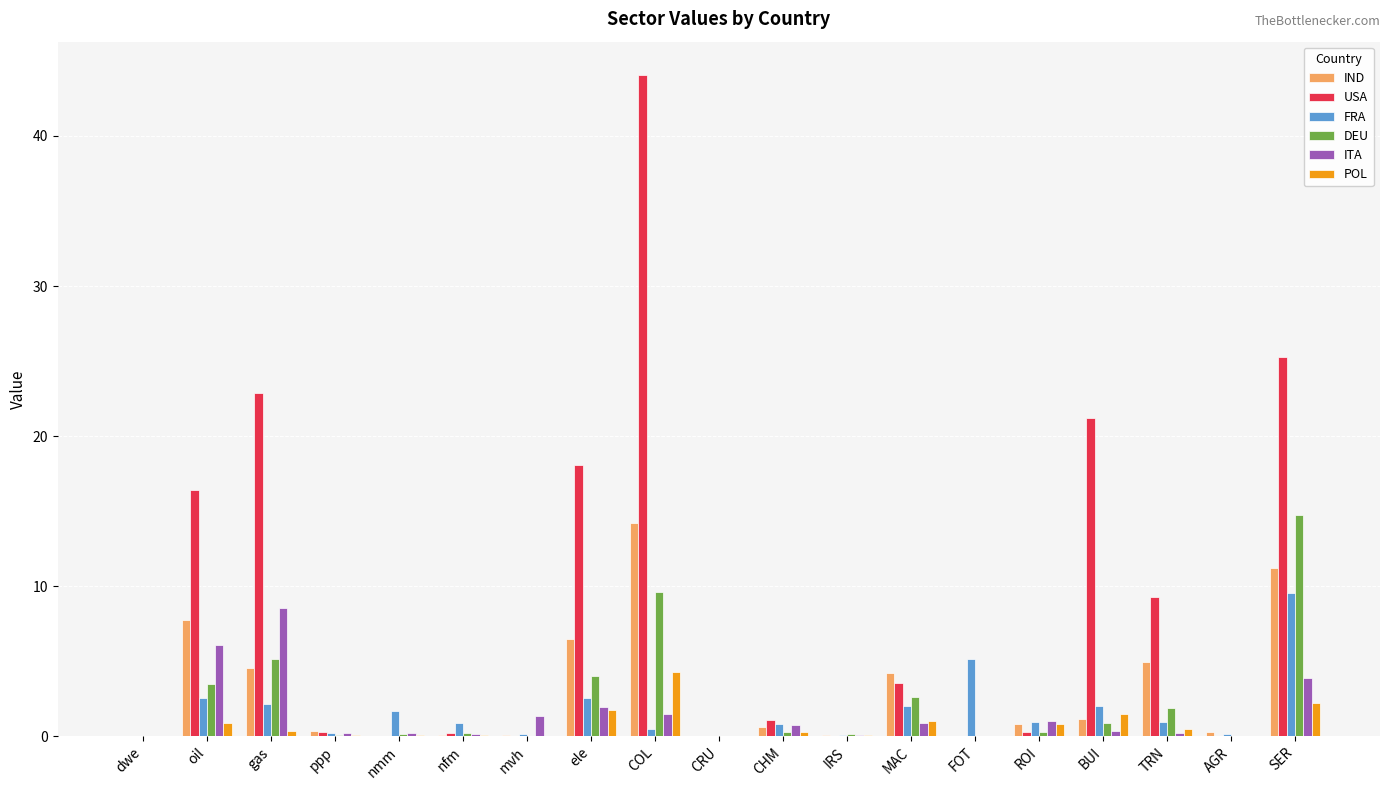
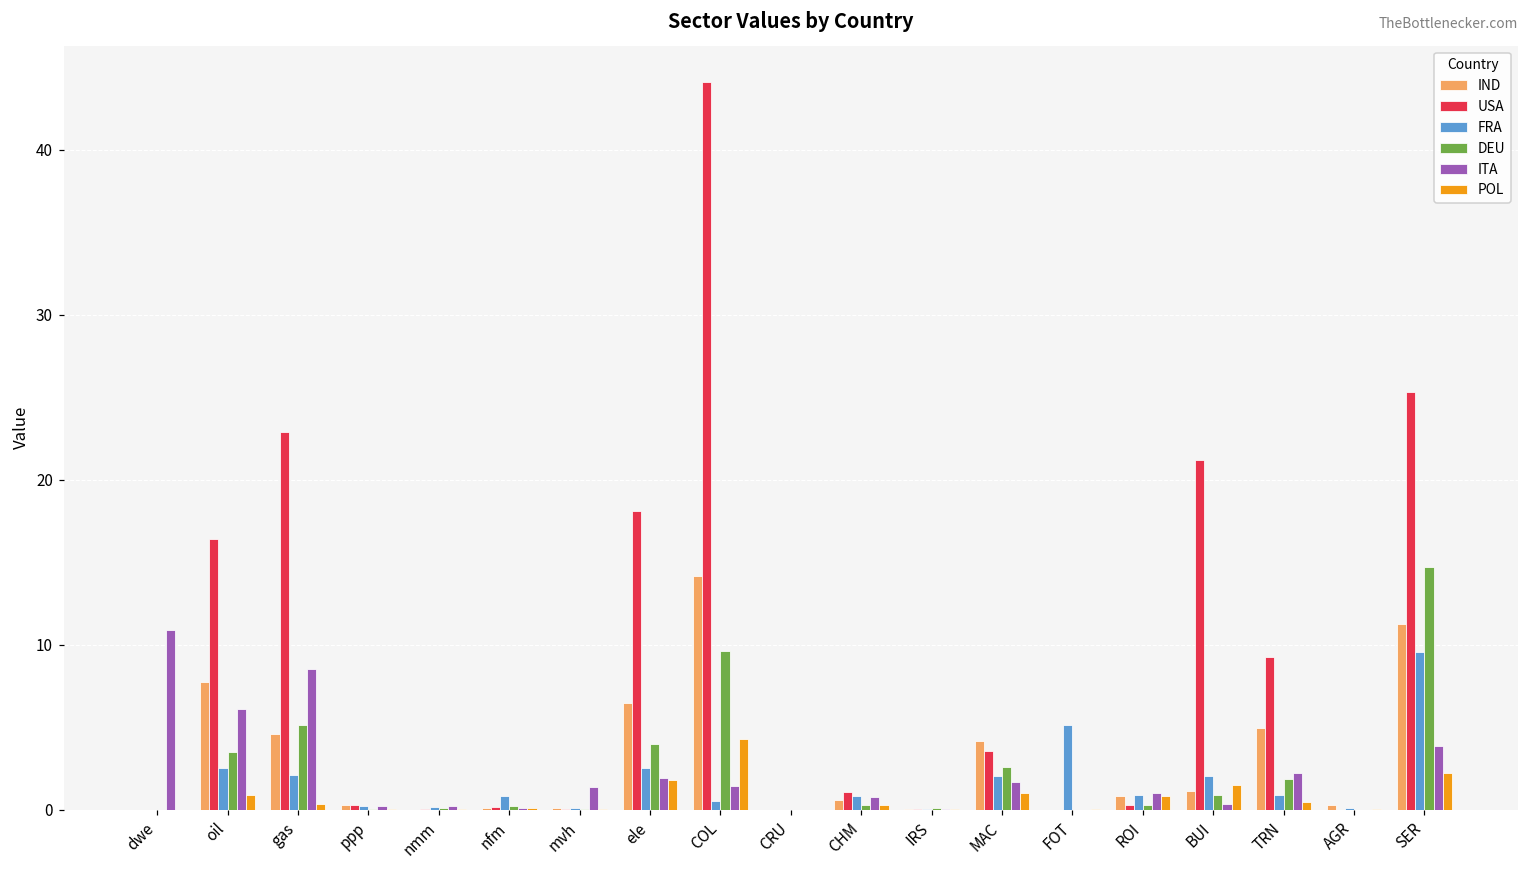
  {
    "IND": {
      "oil": 7.8,
      "gas": 4.6,
      "ppp": 0.3,
      "ele": 6.5,
      "COL": 14.2,
      "CHM": 0.6,
      "MAC": 4.2,
      "ROI": 0.8,
      "BUI": 1.1,
      "TRN": 4.9,
      "AGR": 0.3,
      "SER": 11.2
    },
    "USA": {
      "oil": 16.4,
      "gas": 22.9,
      "ppp": 0.3,
      "nfm": 0.2,
      "ele": 18.1,
      "COL": 44.1,
      "CHM": 1.1,
      "MAC": 3.6,
      "ROI": 0.3,
      "BUI": 21.2,
      "TRN": 9.3,
      "SER": 25.3
    },
    "FRA": {
      "oil": 2.5,
      "gas": 2.1,
      "ppp": 0.2,
-     "nmm": 1.7,
+     "nmm": 0.1,
      "nfm": 0.8,
      "ele": 2.5,
      "COL": 0.5,
      "CHM": 0.8,
      "MAC": 2.0,
      "FOT": 5.2,
      "ROI": 0.9,
      "BUI": 2.0,
      "TRN": 0.9,
      "SER": 9.5
    },
    "DEU": {
      "oil": 3.5,
      "gas": 5.2,
      "nfm": 0.2,
      "ele": 4.0,
      "COL": 9.6,
      "CHM": 0.3,
      "MAC": 2.6,
      "ROI": 0.3,
      "BUI": 0.9,
      "TRN": 1.8,
      "SER": 14.7
    },
    "ITA": {
-     "dwe": 0.0,
+     "dwe": 10.9,
      "oil": 6.1,
      "gas": 8.5,
      "ppp": 0.2,
      "nmm": 0.2,
      "mvh": 1.4,
      "ele": 1.9,
      "COL": 1.5,
      "CHM": 0.7,
-     "MAC": 0.9,
+     "MAC": 1.7,
      "ROI": 1.0,
      "BUI": 0.3,
-     "TRN": 0.2,
+     "TRN": 2.2,
      "SER": 3.9
    },
    "POL": {
      "oil": 0.9,
      "gas": 0.4,
      "ele": 1.8,
      "COL": 4.3,
      "CHM": 0.3,
      "MAC": 1.0,
      "ROI": 0.8,
      "BUI": 1.5,
      "TRN": 0.5,
      "SER": 2.2
    }
  }
